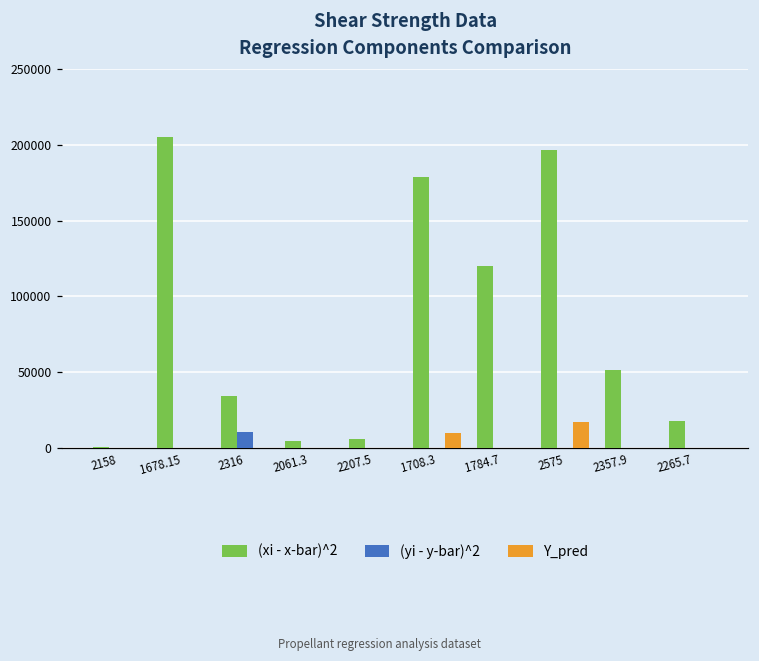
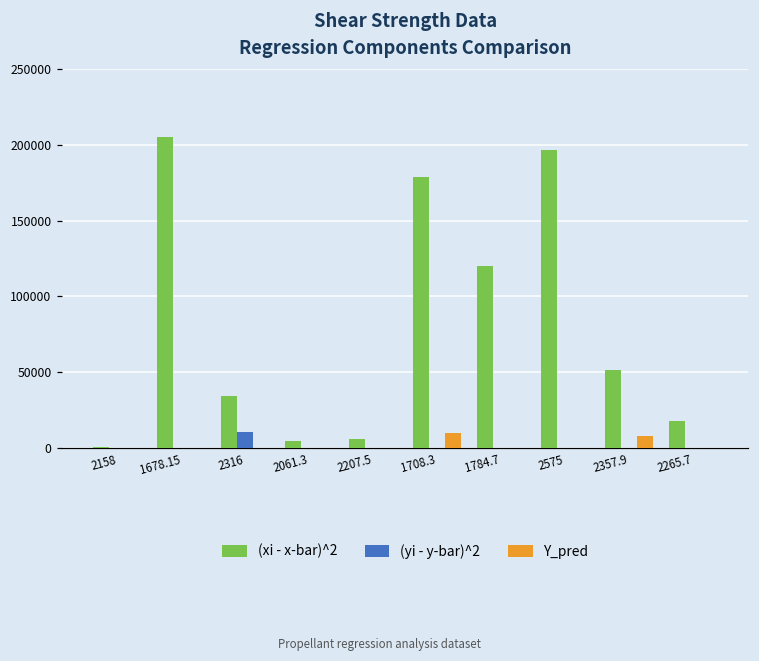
  {
    "(xi - x-bar)^2": {
      "1678.15": 205000,
      "2316": 34000,
      "2061.3": 5000,
      "2207.5": 6000,
      "1708.3": 179000,
      "1784.7": 120000,
      "2575": 197000,
      "2357.9": 51000,
      "2265.7": 18000
    },
    "(yi - y-bar)^2": {
      "2316": 11000
    },
    "Y_pred": {
      "1708.3": 10000,
-     "2575": 17000,
-     "2357.9": 0
+     "2575": 0,
+     "2357.9": 8000
    }
  }
